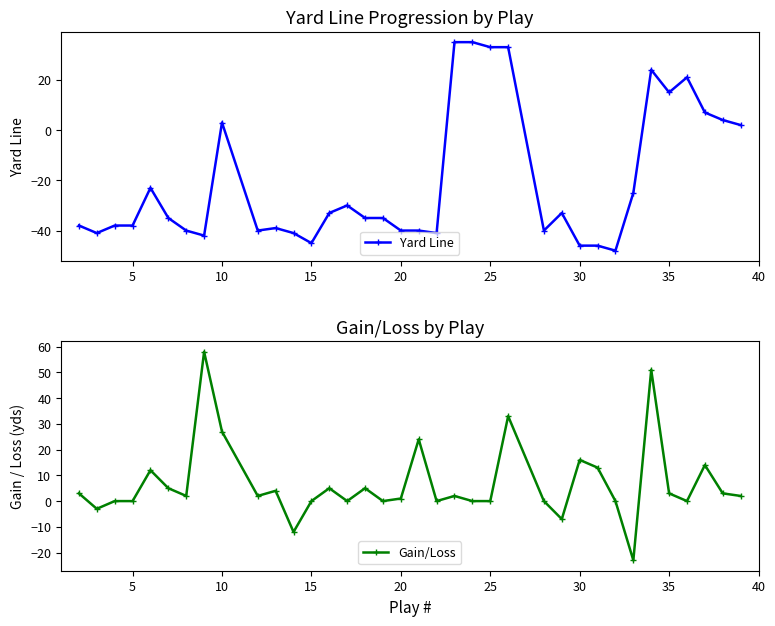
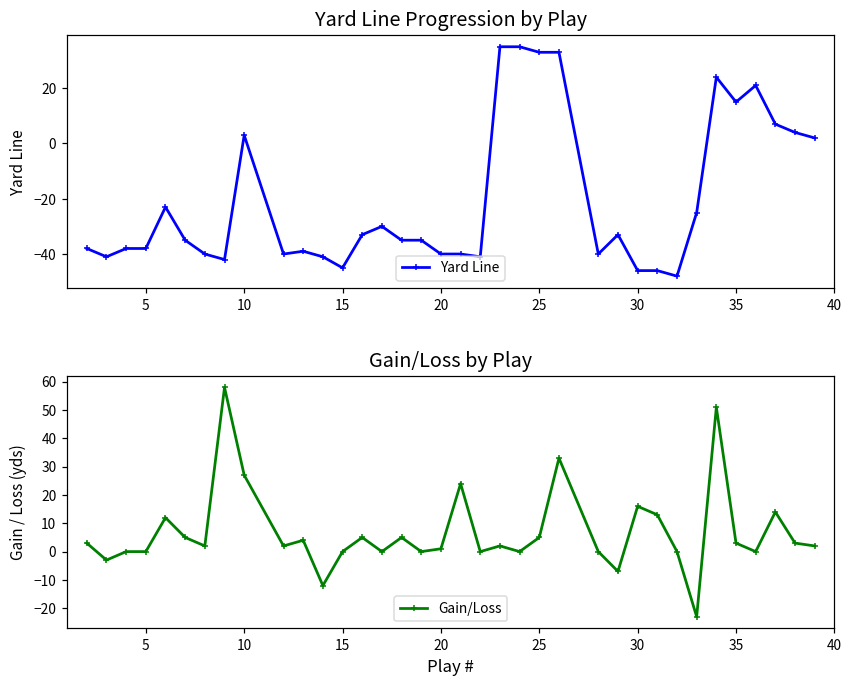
  {
    "Yard Line Progression by Play": {
      "5": -38,
      "10": 3,
      "15": -45,
      "20": -40,
      "25": 33,
      "30": -46,
      "35": 15
    },
    "Gain/Loss by Play": {
      "5": 0,
      "10": 27,
      "15": 0,
      "20": 1,
-     "25": 0,
+     "25": 5,
      "30": 16,
      "35": 3
    }
  }
